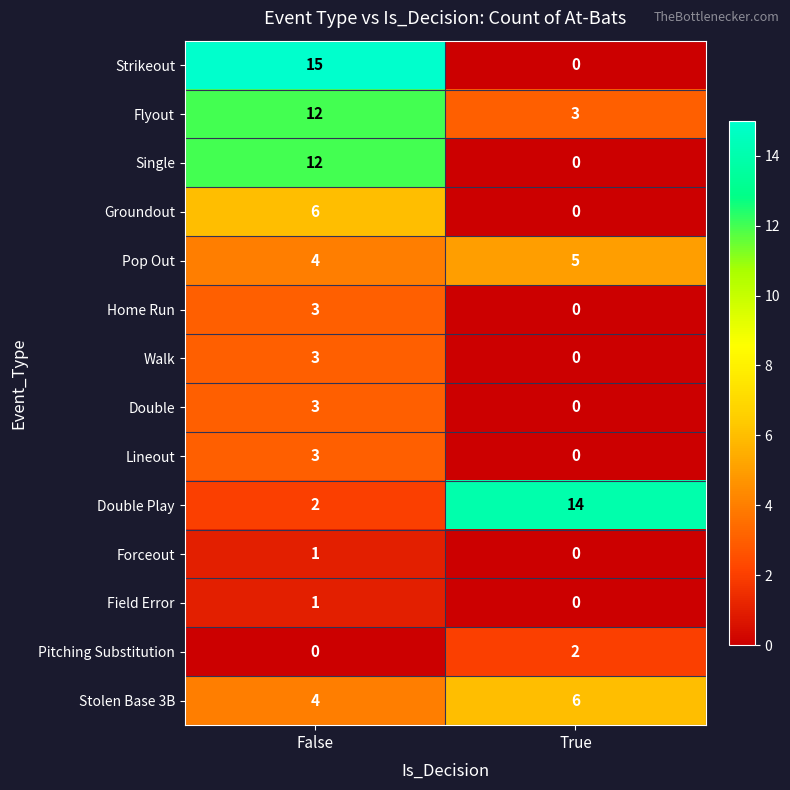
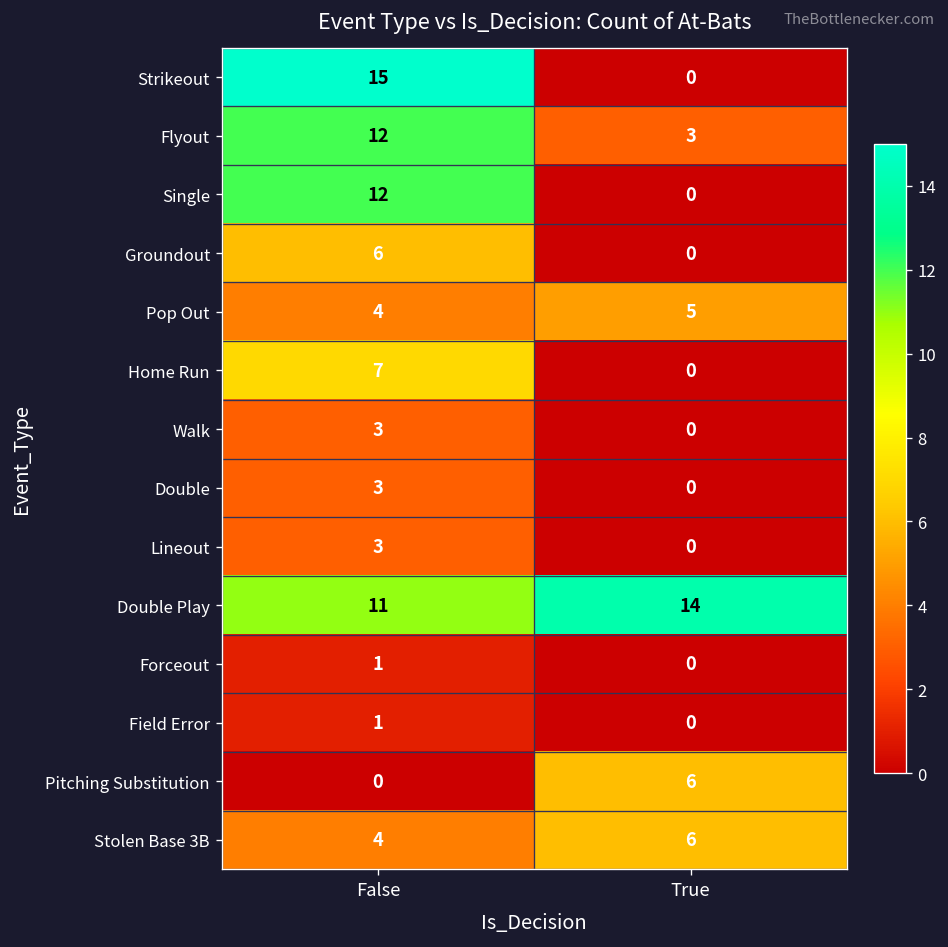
  {
    "Strikeout": {
      "False": 15,
      "True": 0
    },
    "Flyout": {
      "False": 12,
      "True": 3
    },
    "Single": {
      "False": 12,
      "True": 0
    },
    "Groundout": {
      "False": 6,
      "True": 0
    },
    "Pop Out": {
      "False": 4,
      "True": 5
    },
    "Home Run": {
-     "False": 3,
+     "False": 7,
      "True": 0
    },
    "Walk": {
      "False": 3,
      "True": 0
    },
    "Double": {
      "False": 3,
      "True": 0
    },
    "Lineout": {
      "False": 3,
      "True": 0
    },
    "Double Play": {
-     "False": 2,
+     "False": 11,
      "True": 14
    },
    "Forceout": {
      "False": 1,
      "True": 0
    },
    "Field Error": {
      "False": 1,
      "True": 0
    },
    "Pitching Substitution": {
      "False": 0,
-     "True": 2
+     "True": 6
    },
    "Stolen Base 3B": {
      "False": 4,
      "True": 6
    }
  }
